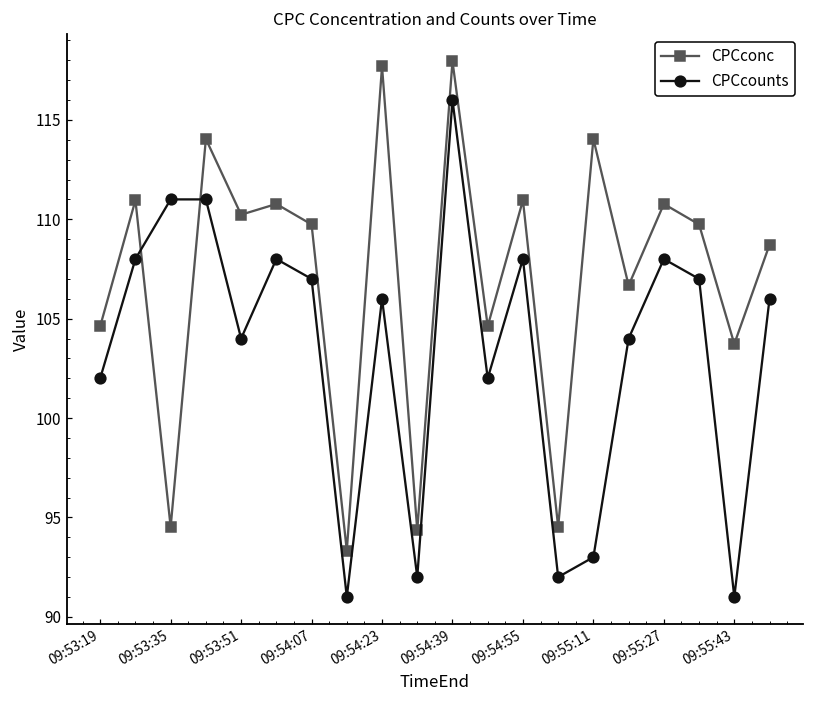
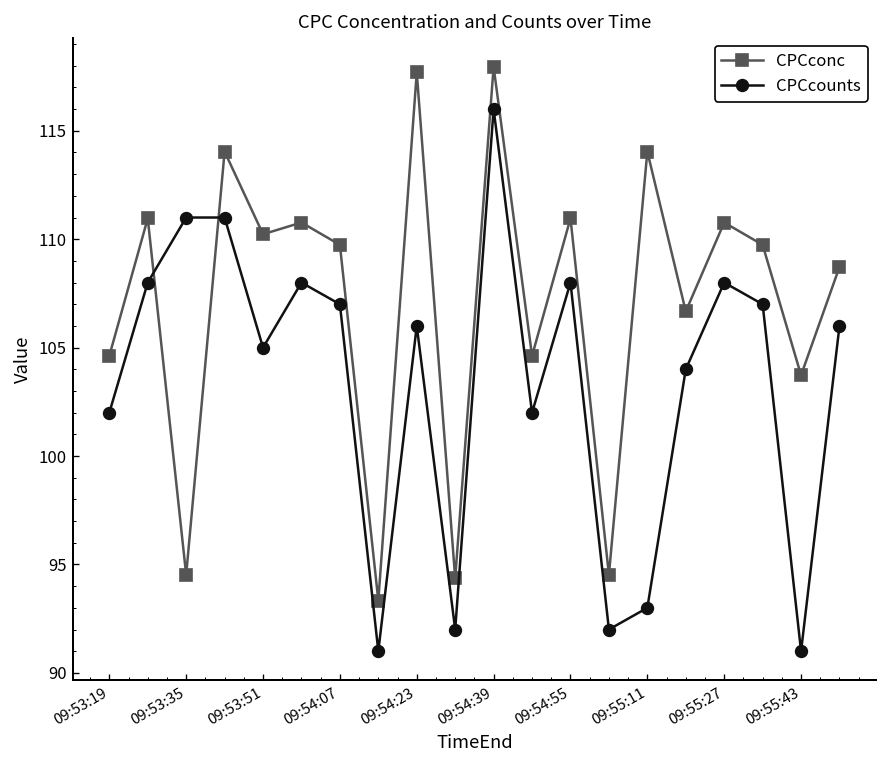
  {
    "CPCconc": {
      "09:53:19": 104.6,
      "09:53:35": 94.5,
      "09:53:51": 110.2,
      "09:54:07": 109.7,
      "09:54:23": 117.7,
      "09:54:39": 118,
      "09:54:55": 111,
      "09:55:11": 114,
      "09:55:27": 110.8,
      "09:55:43": 103.7
    },
    "CPCcounts": {
      "09:53:19": 102,
      "09:53:35": 111,
-     "09:53:51": 104,
+     "09:53:51": 105,
      "09:54:07": 107,
      "09:54:23": 106,
      "09:54:39": 116,
      "09:54:55": 108,
      "09:55:11": 93,
      "09:55:27": 108,
      "09:55:43": 91
    }
  }
